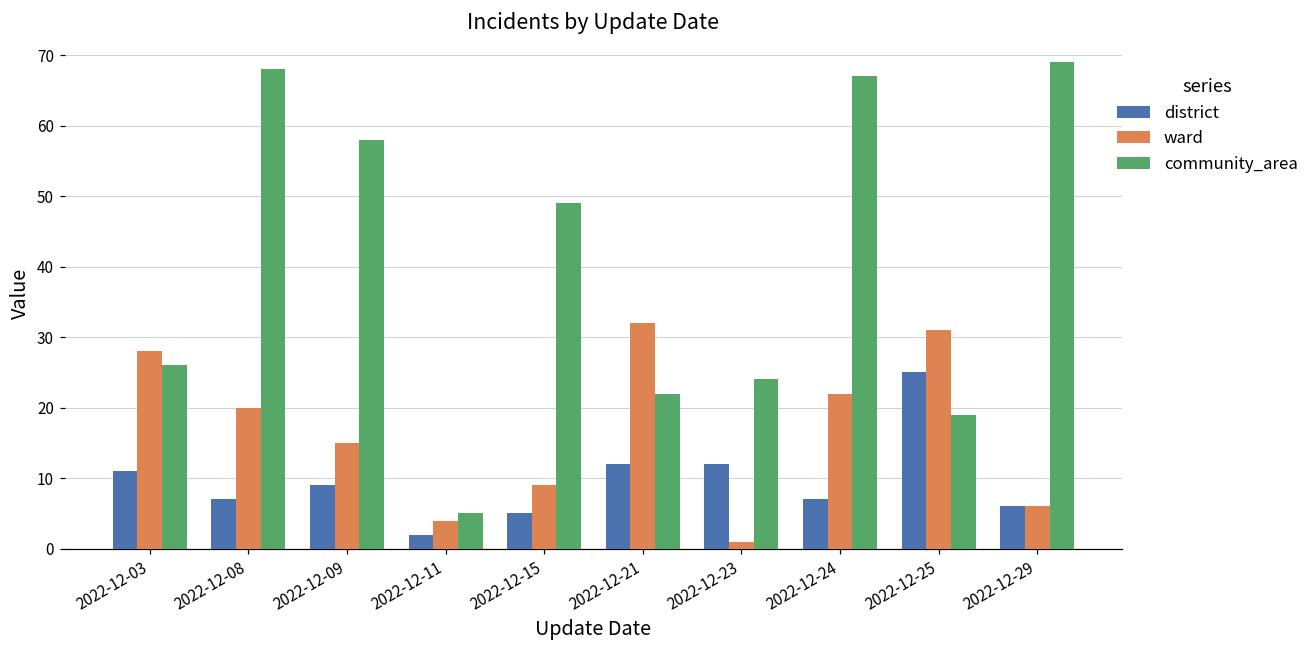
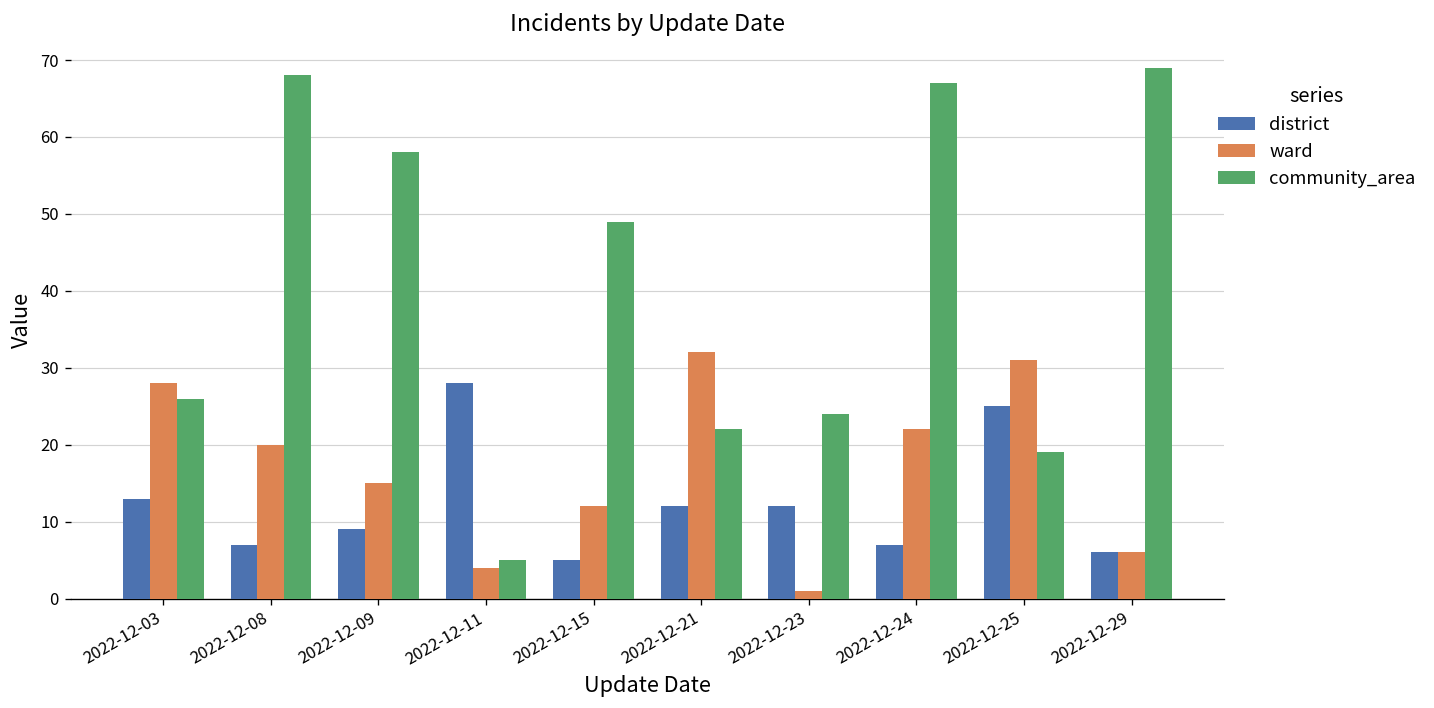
  {
    "district": {
-     "2022-12-03": 11,
+     "2022-12-03": 13,
      "2022-12-08": 7,
      "2022-12-09": 9,
-     "2022-12-11": 2,
+     "2022-12-11": 28,
      "2022-12-15": 5,
      "2022-12-21": 12,
      "2022-12-23": 12,
      "2022-12-24": 7,
      "2022-12-25": 25,
      "2022-12-29": 6
    },
    "ward": {
      "2022-12-03": 28,
      "2022-12-08": 20,
      "2022-12-09": 15,
      "2022-12-11": 4,
-     "2022-12-15": 9,
+     "2022-12-15": 12,
      "2022-12-21": 32,
      "2022-12-23": 1,
      "2022-12-24": 22,
      "2022-12-25": 31,
      "2022-12-29": 6
    },
    "community_area": {
      "2022-12-03": 26,
      "2022-12-08": 68,
      "2022-12-09": 58,
      "2022-12-11": 5,
      "2022-12-15": 49,
      "2022-12-21": 22,
      "2022-12-23": 24,
      "2022-12-24": 67,
      "2022-12-25": 19,
      "2022-12-29": 69
    }
  }
